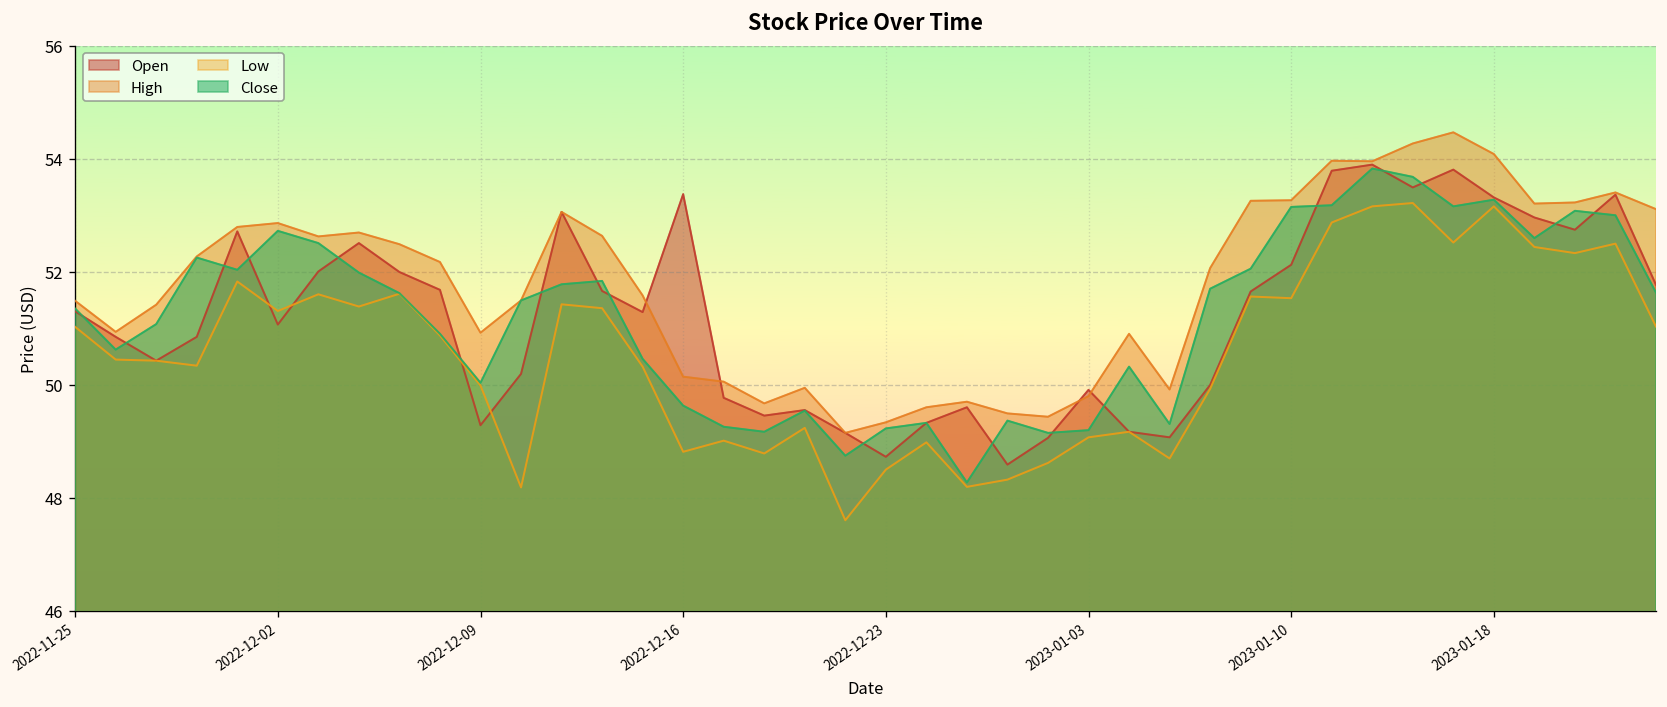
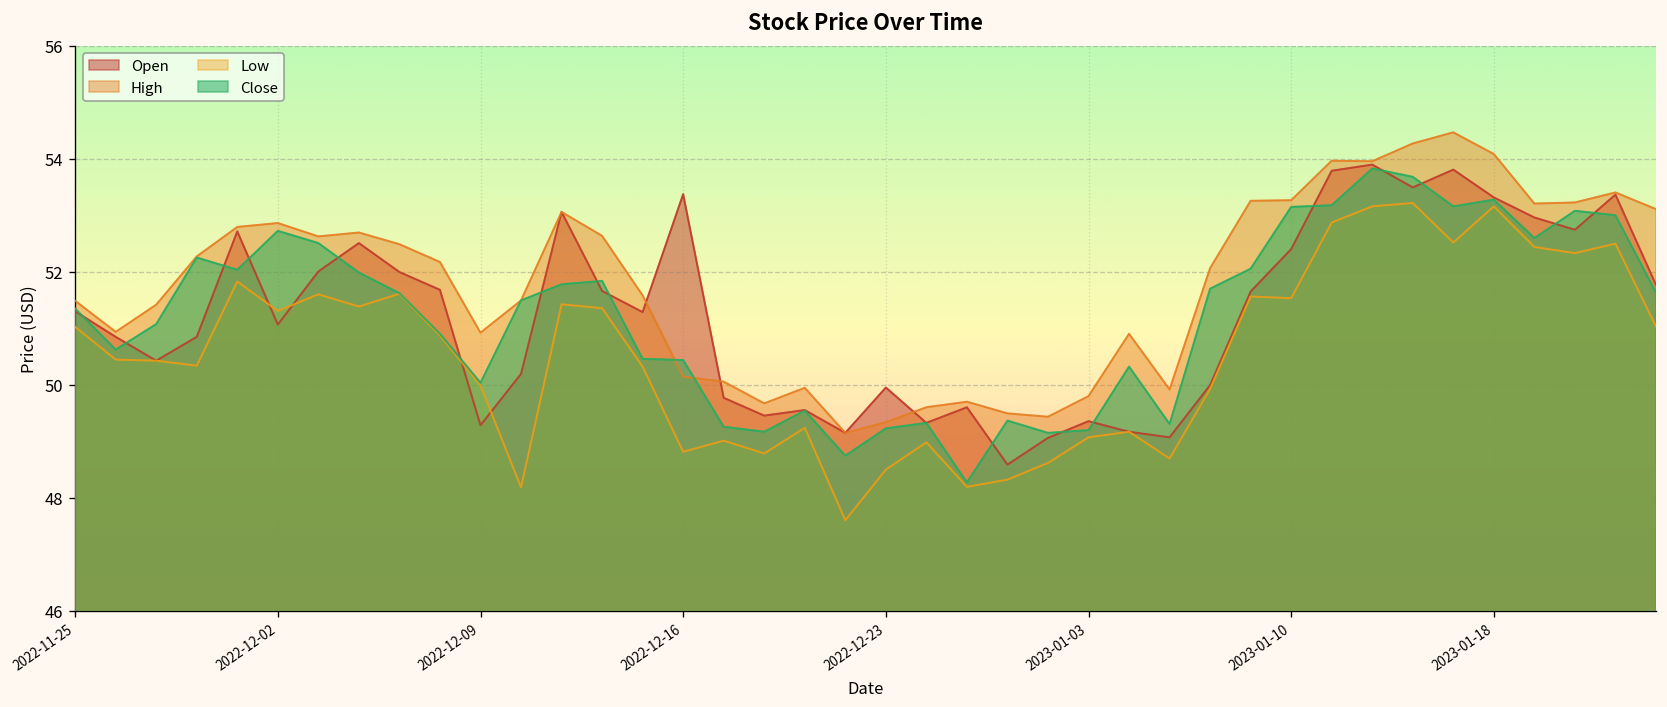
  {
    "Open": {
      "2022-12-02": 51.1,
      "2022-12-09": 49.3,
      "2022-12-16": 53.4,
-     "2022-12-23": 48.7,
-     "2023-01-03": 49.9,
-     "2023-01-10": 52.1
+     "2022-12-23": 49.9,
+     "2023-01-03": 49.4,
+     "2023-01-10": 52.4
    },
    "Close": {
      "2022-12-02": 52.7,
-     "2022-12-16": 49.6,
+     "2022-12-16": 50.4,
      "2022-12-23": 49.2,
      "2023-01-03": 49.2,
      "2023-01-10": 53.1
    }
  }
